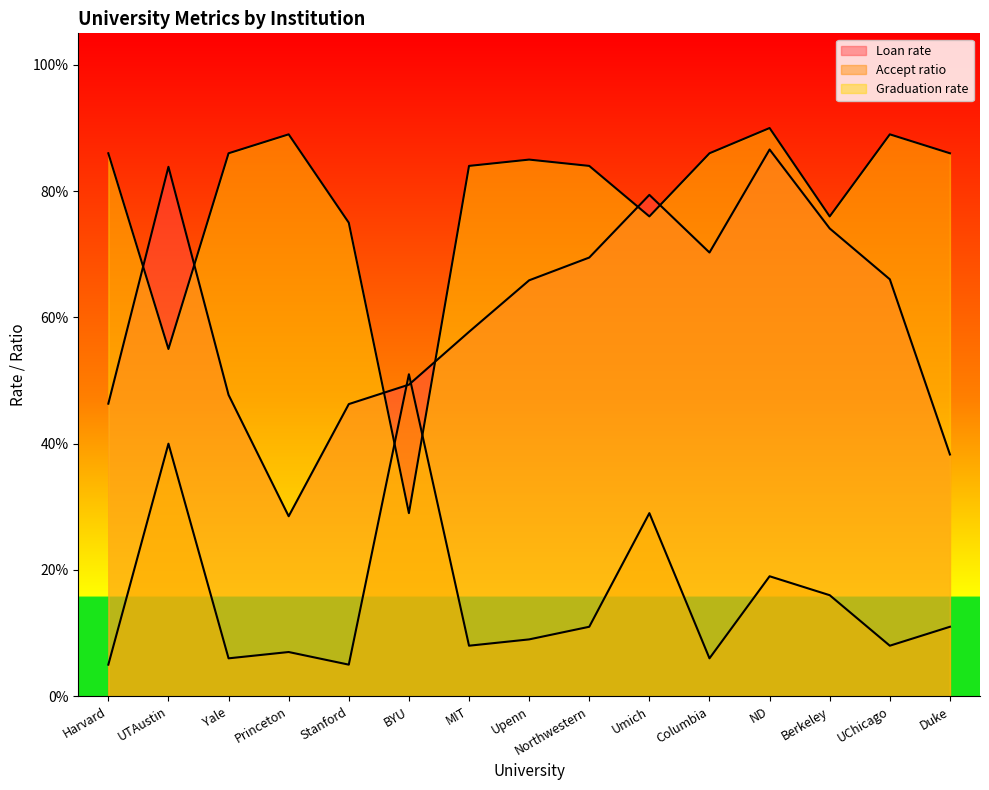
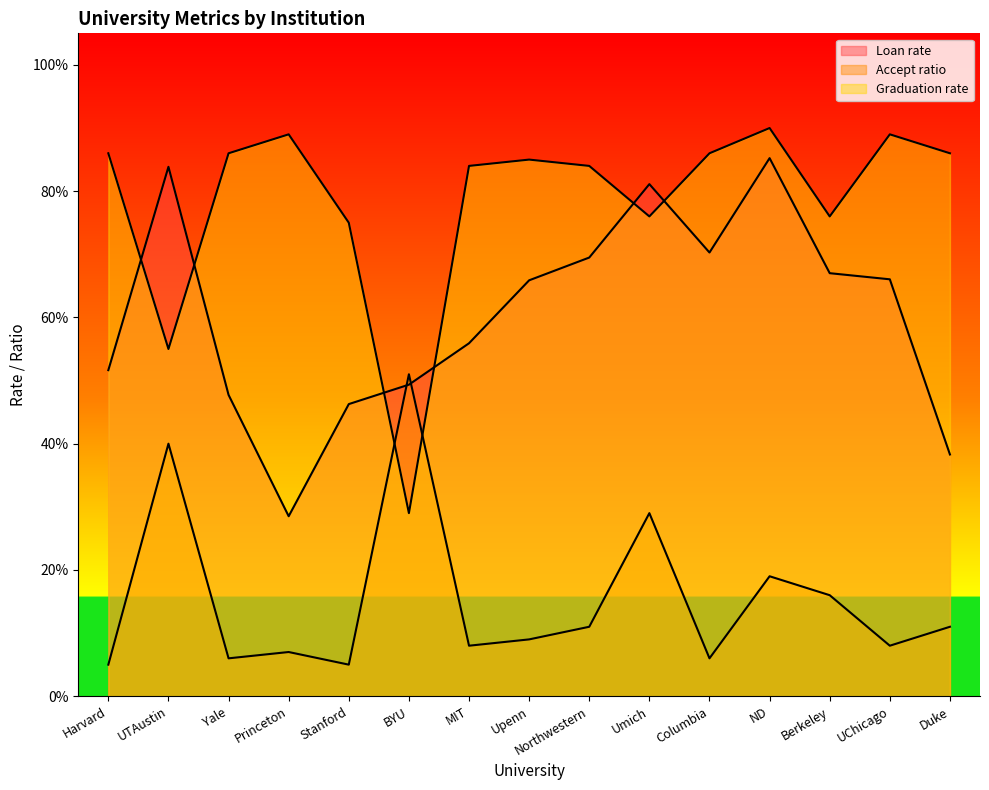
  {
    "Loan rate": {
-     "Harvard": "46%",
+     "Harvard": "52%",
      "UTAustin": "84%",
      "Yale": "48%",
      "Princeton": "29%",
      "Stanford": "46%",
      "BYU": "49%",
-     "MIT": "58%",
+     "MIT": "56%",
      "Upenn": "66%",
      "Northwestern": "69%",
-     "Umich": "79%",
+     "Umich": "81%",
      "Columbia": "70%",
-     "ND": "87%",
-     "Berkeley": "74%",
+     "ND": "85%",
+     "Berkeley": "67%",
      "UChicago": "66%",
      "Duke": "38%"
    }
  }
